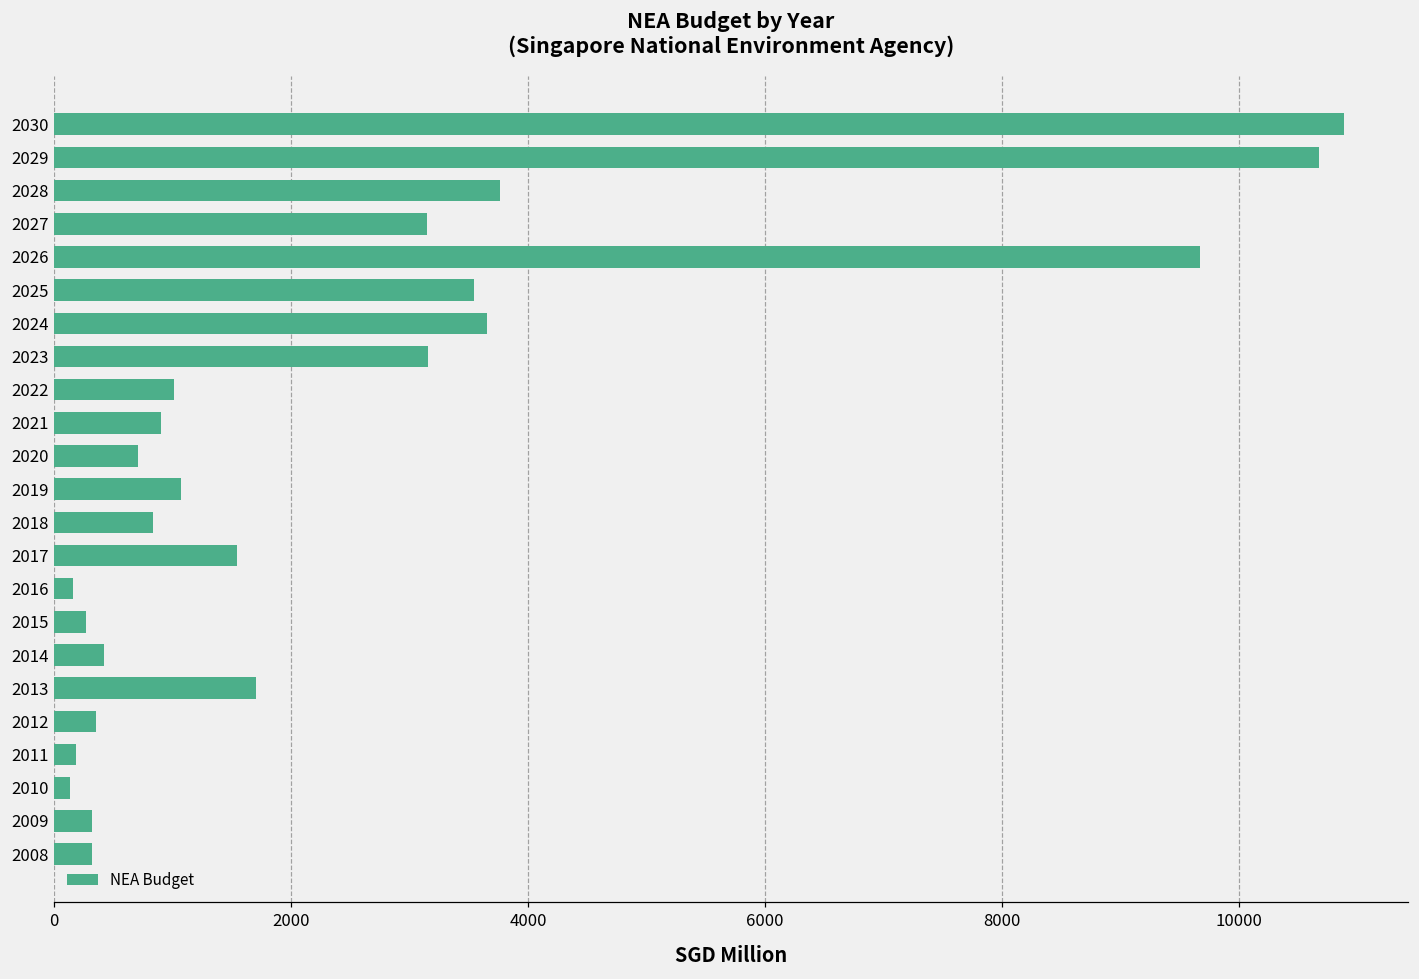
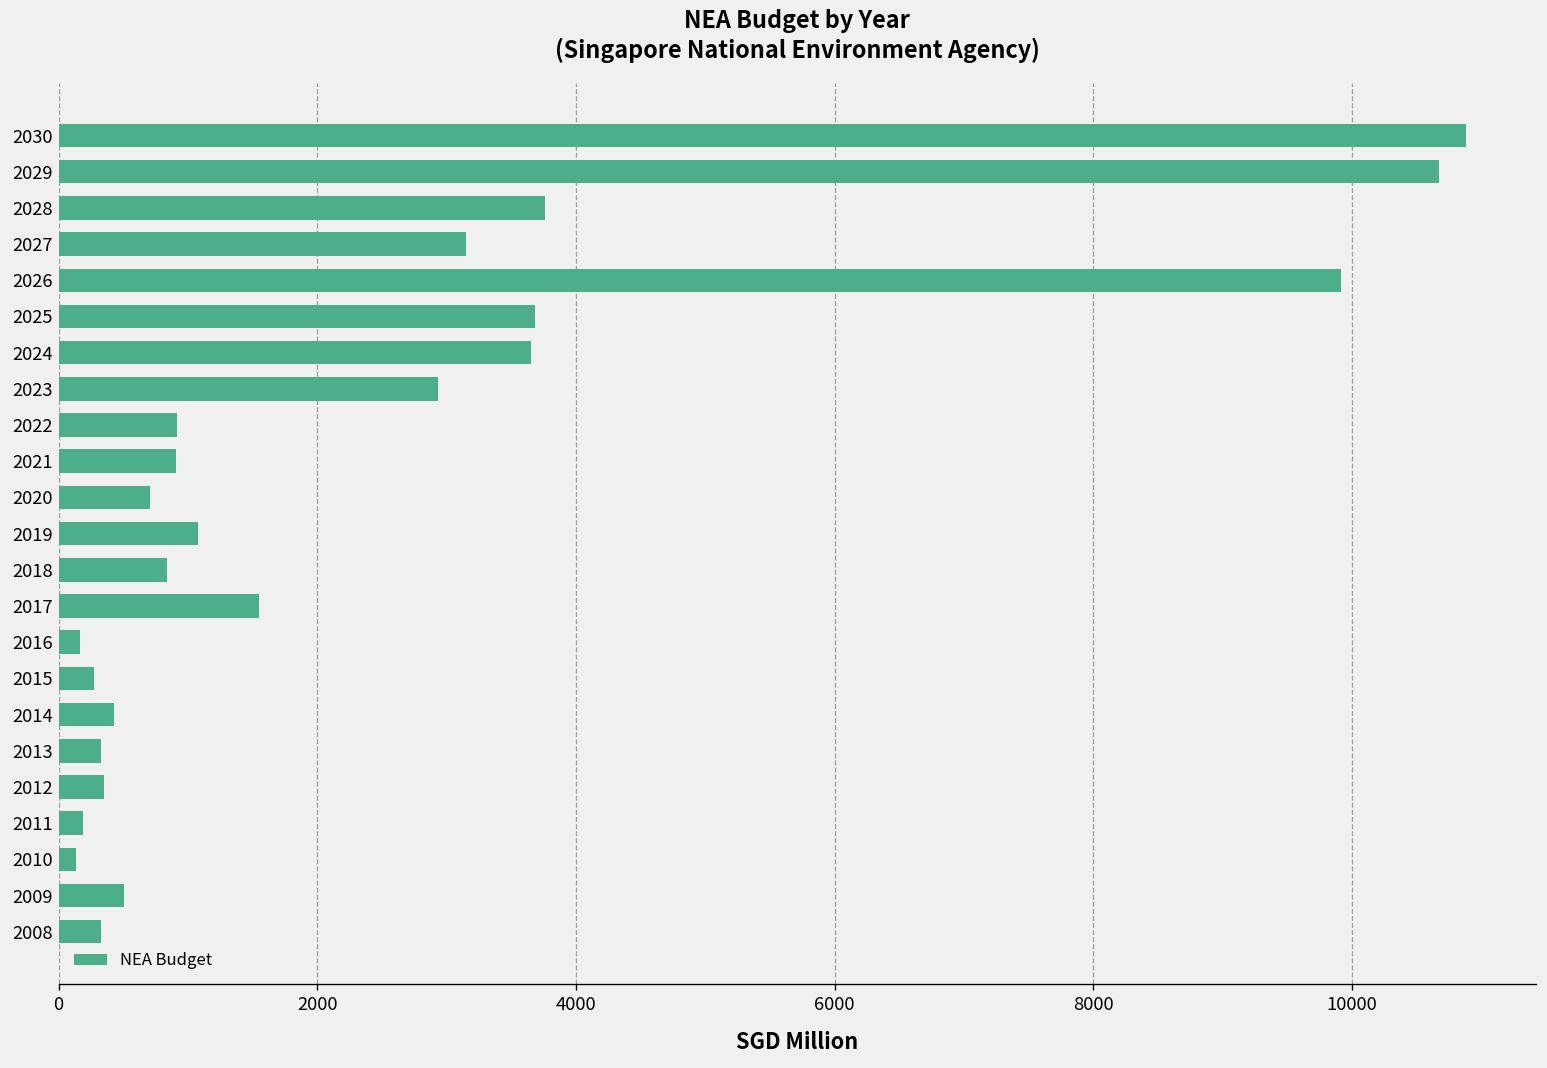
  {
    "2030": 10880,
    "2029": 10670,
    "2028": 3760,
    "2027": 3150,
-   "2026": 9670,
-   "2025": 3540,
+   "2026": 9920,
+   "2025": 3680,
    "2024": 3650,
-   "2023": 3150,
-   "2022": 1010,
+   "2023": 2940,
+   "2022": 910,
    "2021": 910,
    "2020": 710,
    "2019": 1080,
    "2018": 840,
    "2017": 1550,
    "2016": 170,
    "2015": 270,
    "2014": 430,
-   "2013": 1710,
+   "2013": 330,
    "2012": 350,
    "2011": 190,
    "2010": 140,
-   "2009": 320,
+   "2009": 510,
    "2008": 330
  }
